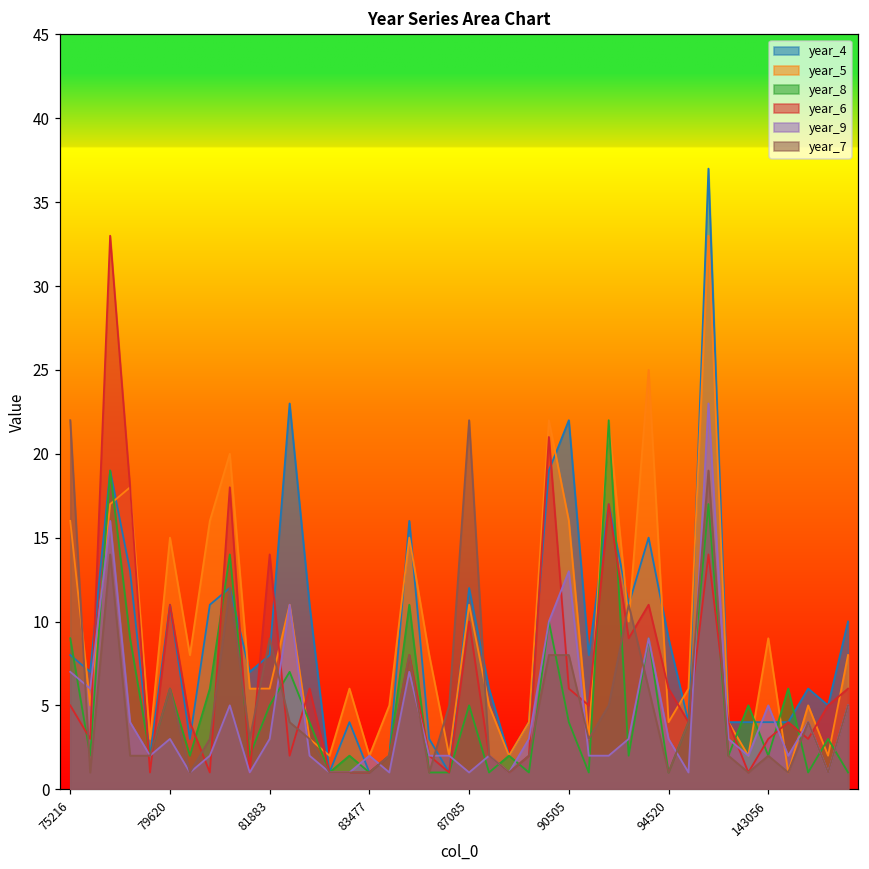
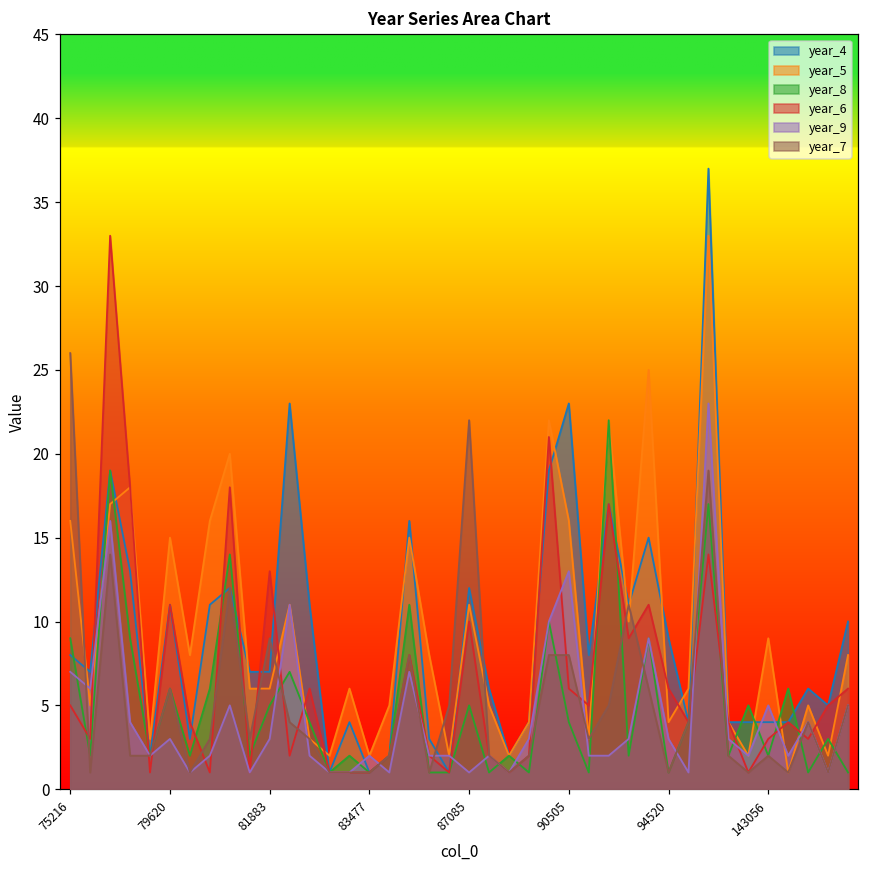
  {
    "year_4": {
      "75216": 8,
-     "81883": 8,
+     "81883": 7,
      "87085": 12,
-     "90505": 22,
+     "90505": 23,
      "94520": 9,
      "143056": 4
    },
    "year_5": {
      "75216": 16,
      "79620": 15,
      "81883": 6,
      "87085": 11,
      "90505": 16,
      "94520": 4,
      "143056": 9
    },
    "year_8": {
      "75216": 9,
      "81883": 5,
      "87085": 5,
      "90505": 4
    },
    "year_6": {
      "75216": 5,
-     "81883": 14,
+     "81883": 13,
      "87085": 10,
      "90505": 6,
      "94520": 6,
      "143056": 3
    },
    "year_9": {
      "75216": 7,
      "79620": 3,
      "81883": 3,
      "87085": 1,
      "90505": 13,
      "94520": 3,
      "143056": 5
    },
    "year_7": {
-     "75216": 22,
+     "75216": 26,
      "81883": 9,
      "87085": 22,
      "90505": 8
    }
  }
